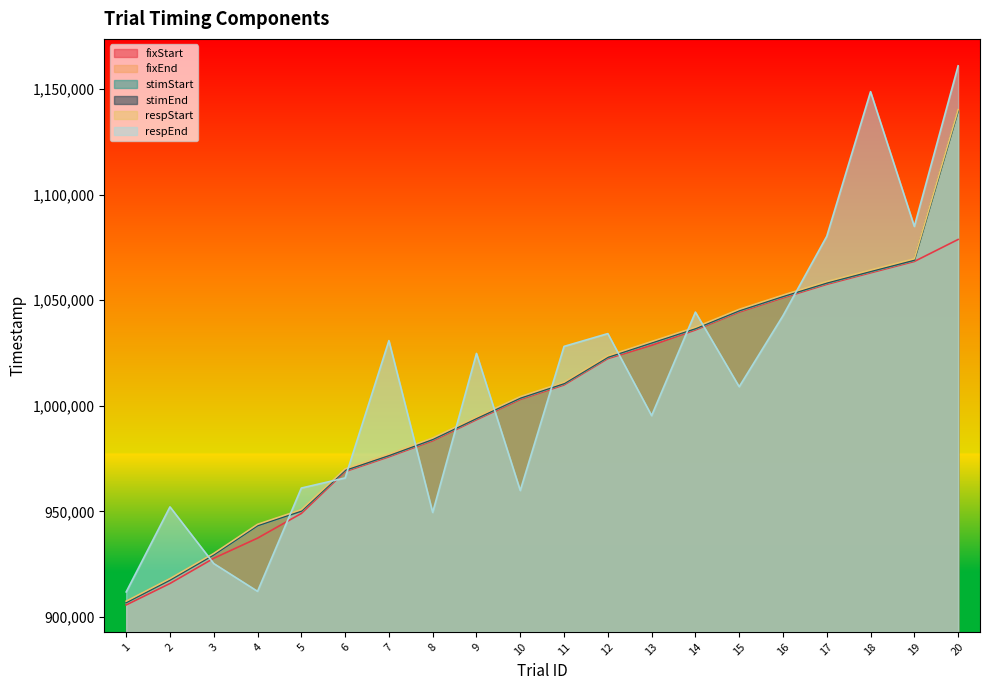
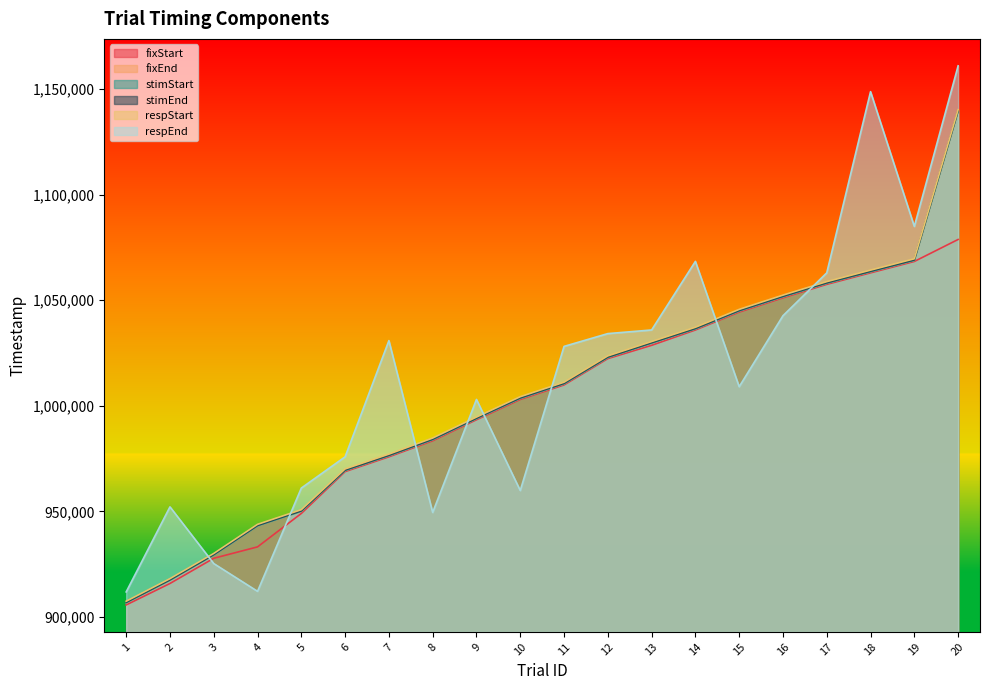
  {
    "fixStart": {
      "2": "916,000",
      "3": "928,000",
-     "4": "937,000",
+     "4": "933,000",
      "20": "1,079,000"
    },
    "respEnd": {
      "1": "912,000",
      "2": "952,000",
      "3": "925,000",
      "4": "912,000",
      "5": "961,000",
-     "6": "966,000",
+     "6": "976,000",
      "7": "1,031,000",
      "8": "949,000",
-     "9": "1,025,000",
+     "9": "1,003,000",
      "10": "960,000",
      "11": "1,028,000",
      "12": "1,034,000",
-     "13": "995,000",
-     "14": "1,044,000",
+     "13": "1,036,000",
+     "14": "1,068,000",
      "15": "1,009,000",
      "16": "1,043,000",
-     "17": "1,080,000",
+     "17": "1,063,000",
      "18": "1,149,000",
      "19": "1,085,000",
      "20": "1,161,000"
    }
  }
